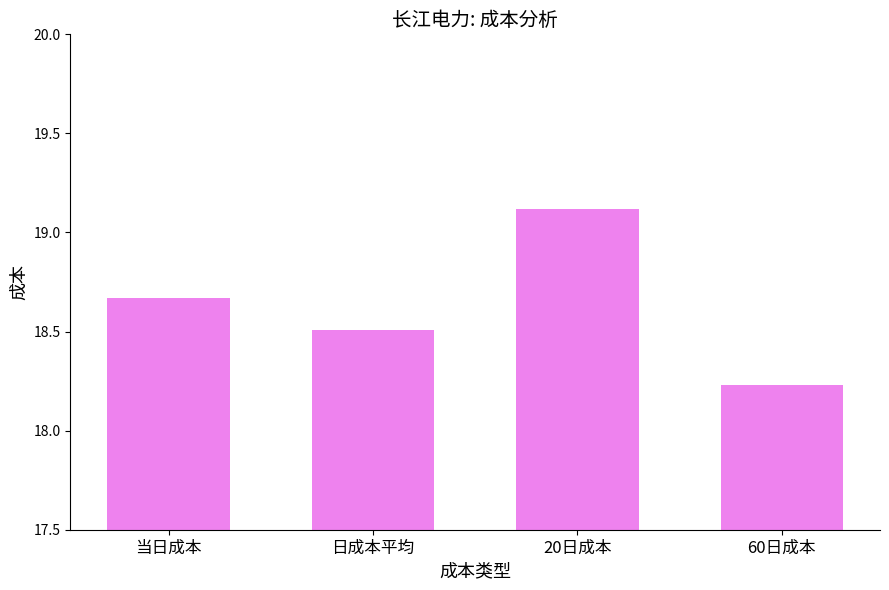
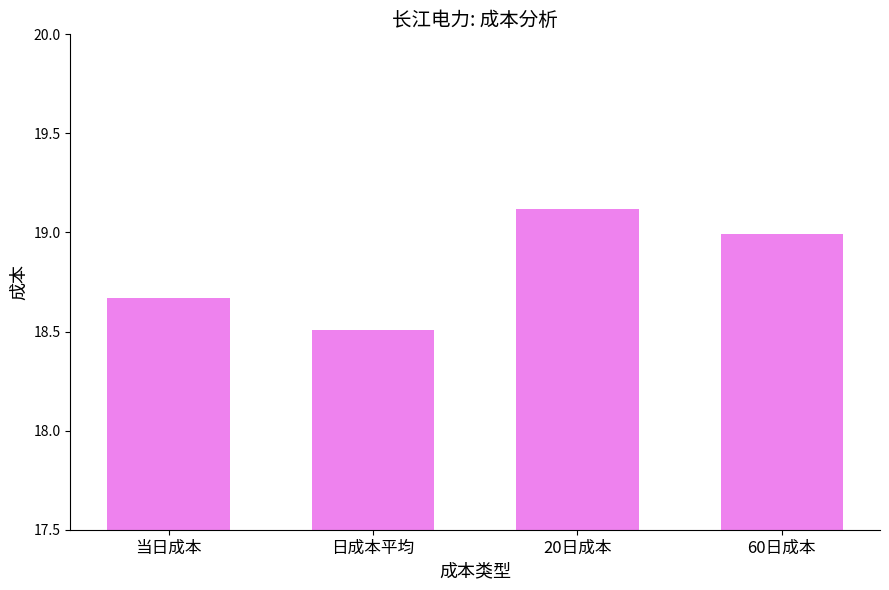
  {
    "当日成本": 18.67,
    "日成本平均": 18.51,
    "20日成本": 19.12,
-   "60日成本": 18.23
+   "60日成本": 18.99
  }
